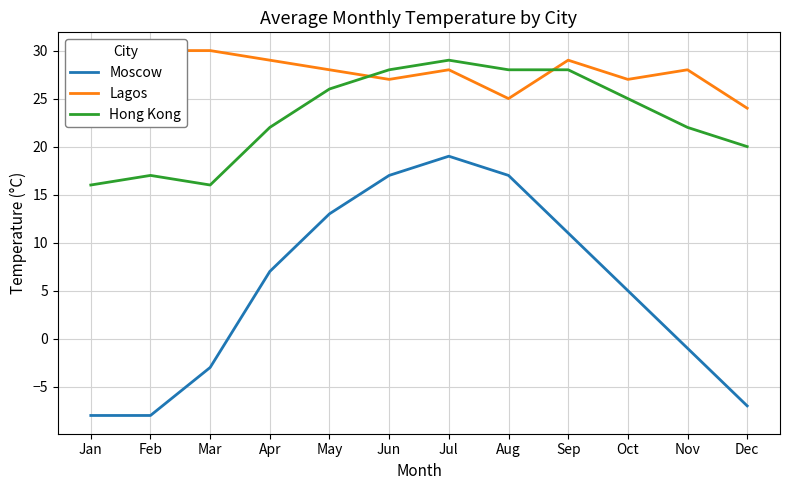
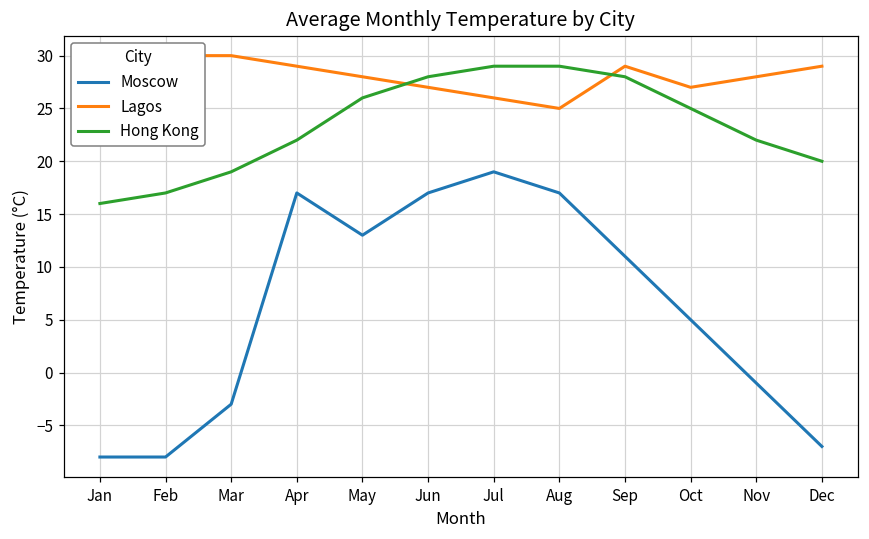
  {
    "Moscow": {
      "Jan": -8,
      "Feb": -8,
      "Mar": -3,
-     "Apr": 7,
+     "Apr": 17,
      "May": 13,
      "Jun": 17,
      "Jul": 19,
      "Aug": 17,
      "Sep": 11,
      "Oct": 5,
      "Nov": -1,
      "Dec": -7
    },
    "Lagos": {
      "Mar": 30,
      "Apr": 29,
      "May": 28,
      "Jun": 27,
-     "Jul": 28,
+     "Jul": 26,
      "Aug": 25,
      "Sep": 29,
      "Oct": 27,
      "Nov": 28,
-     "Dec": 24
+     "Dec": 29
    },
    "Hong Kong": {
      "Jan": 16,
      "Feb": 17,
-     "Mar": 16,
+     "Mar": 19,
      "Apr": 22,
      "May": 26,
      "Jun": 28,
      "Jul": 29,
-     "Aug": 28,
+     "Aug": 29,
      "Sep": 28,
      "Oct": 25,
      "Nov": 22,
      "Dec": 20
    }
  }
